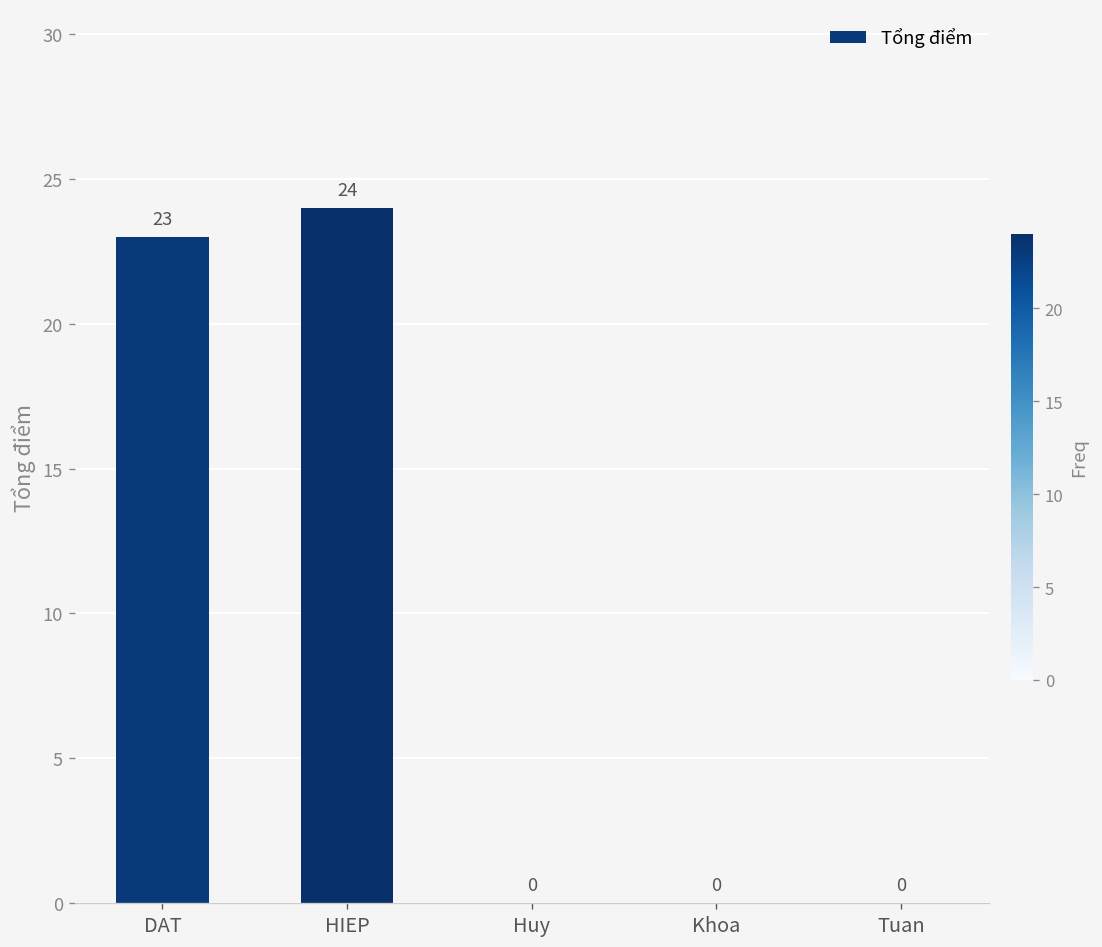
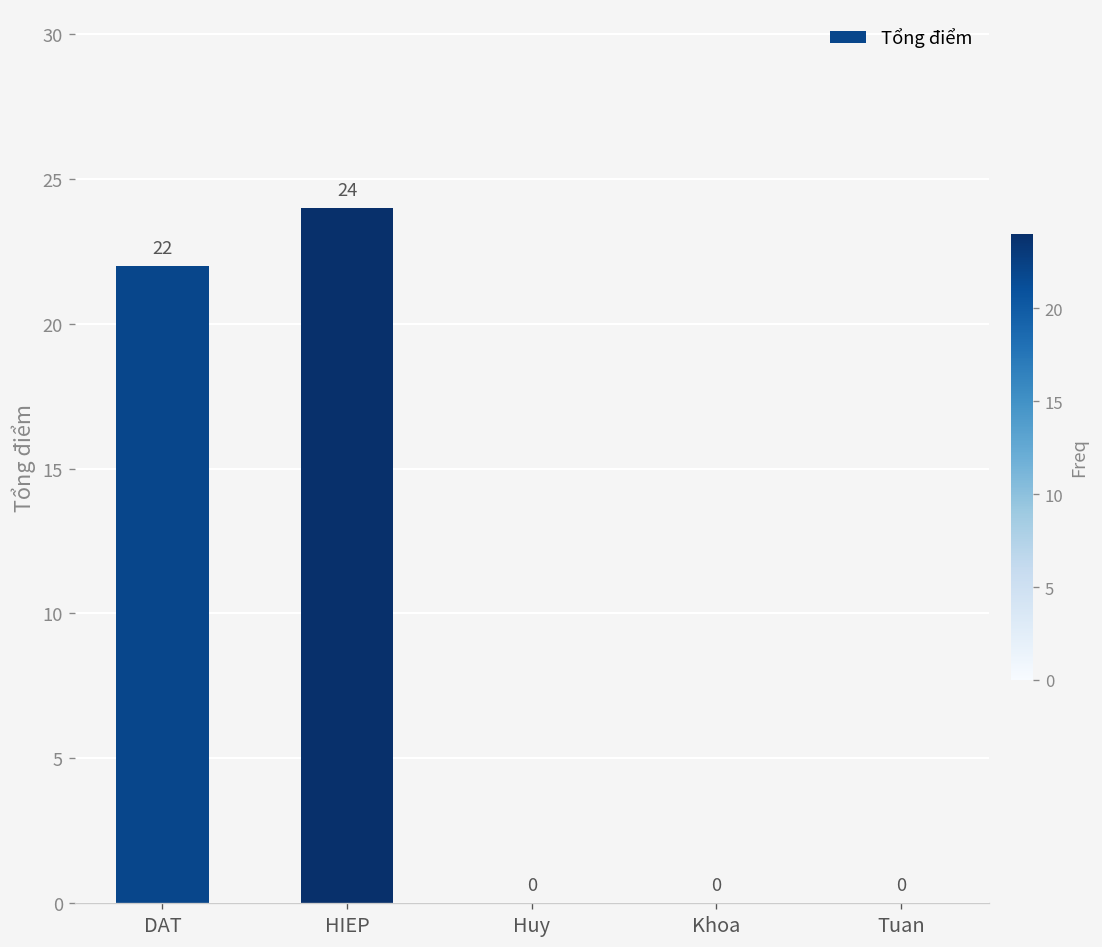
  {
-   "DAT": 23,
+   "DAT": 22,
    "HIEP": 24,
    "Huy": 0,
    "Khoa": 0,
    "Tuan": 0
  }
